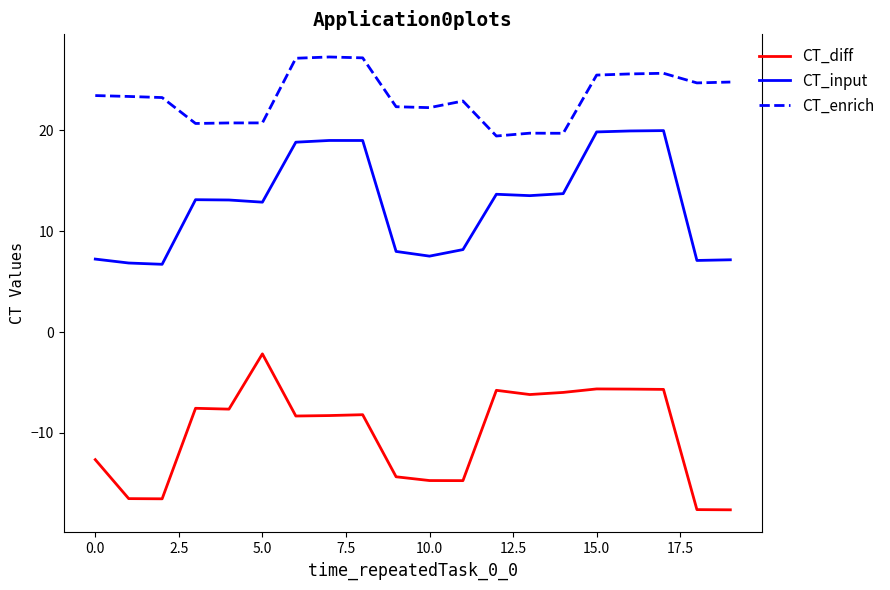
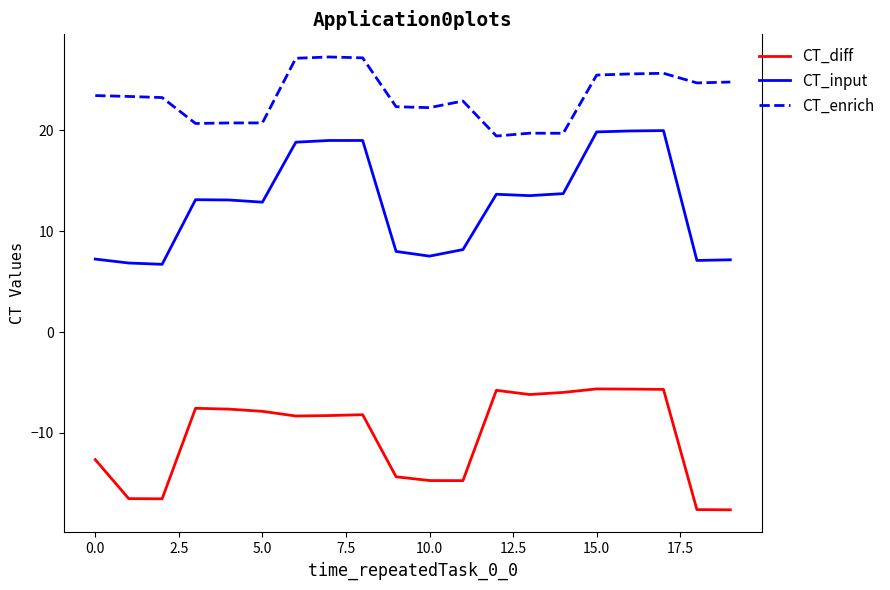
  {
    "CT_diff": {
      "0.0": -12.6,
-     "5.0": -2.2,
+     "5.0": -7.9,
      "10.0": -14.7,
      "15.0": -5.6
    }
  }
